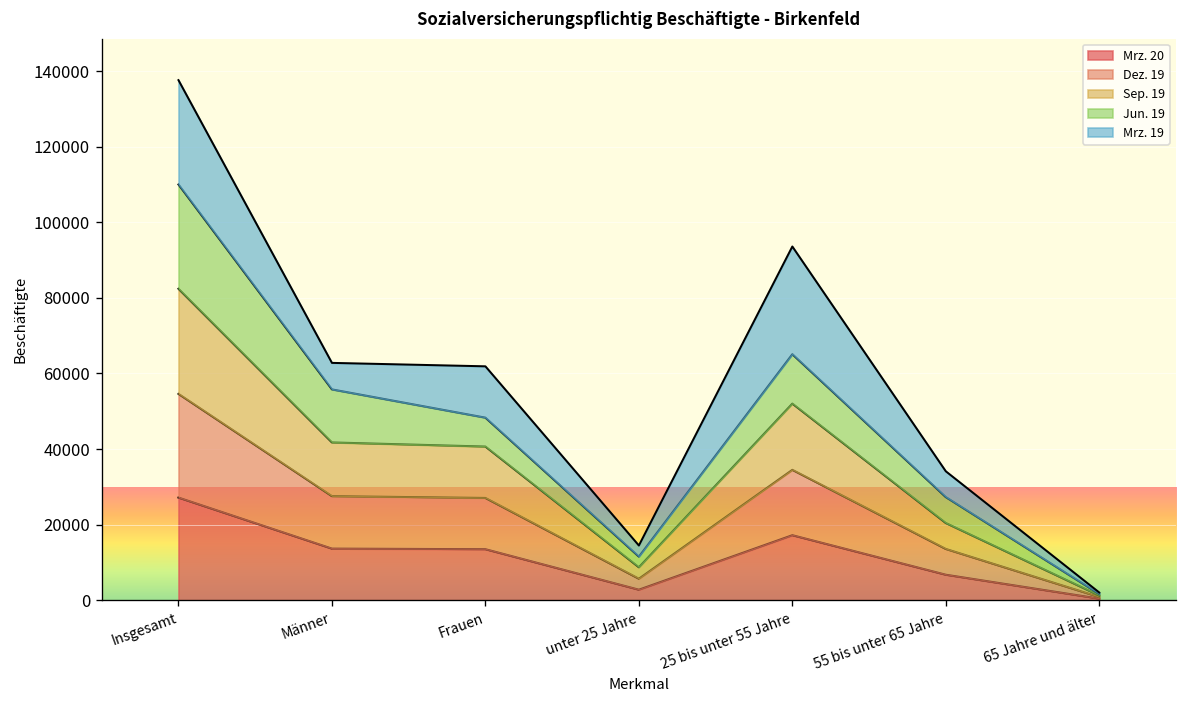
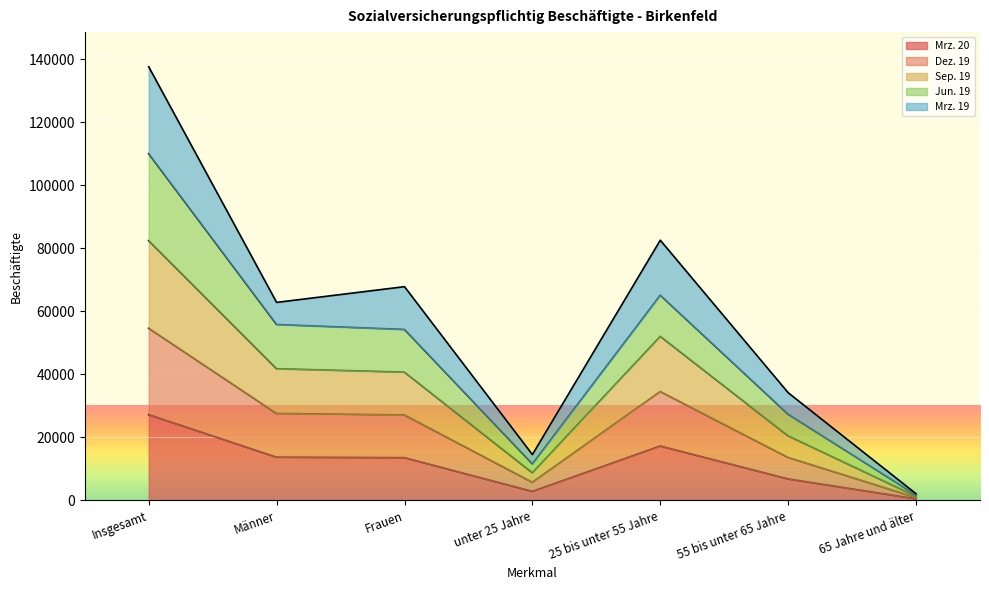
  {
    "Jun. 19": {
      "Insgesamt": 28000,
      "Männer": 14000,
-     "Frauen": 8000,
+     "Frauen": 14000,
      "unter 25 Jahre": 3000,
      "25 bis unter 55 Jahre": 13000,
      "55 bis unter 65 Jahre": 7000
    },
    "Mrz. 19": {
      "Insgesamt": 28000,
      "Männer": 7000,
      "Frauen": 14000,
      "unter 25 Jahre": 3000,
-     "25 bis unter 55 Jahre": 28000,
+     "25 bis unter 55 Jahre": 17000,
      "55 bis unter 65 Jahre": 7000
    }
  }
